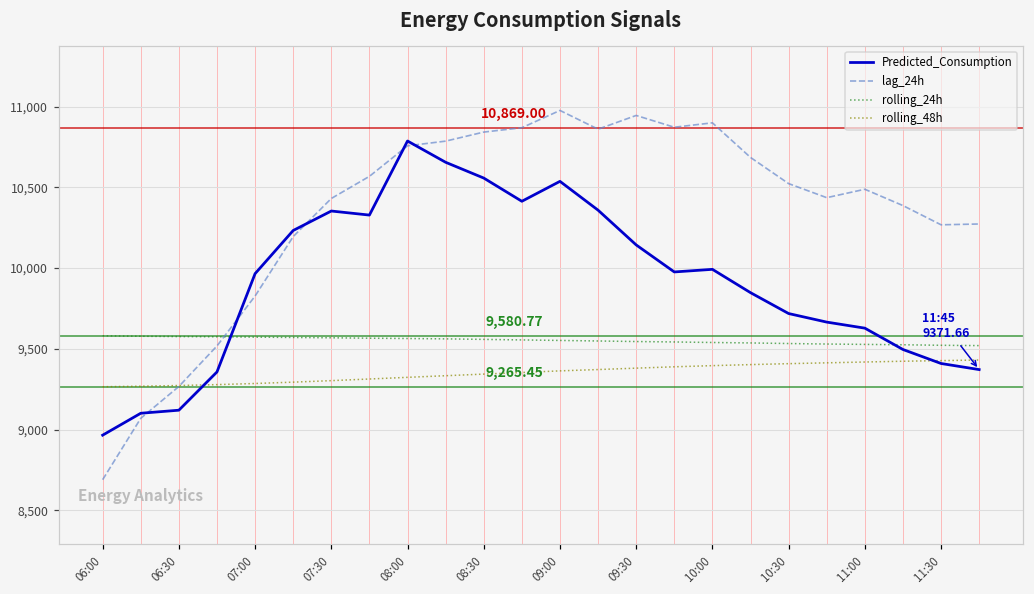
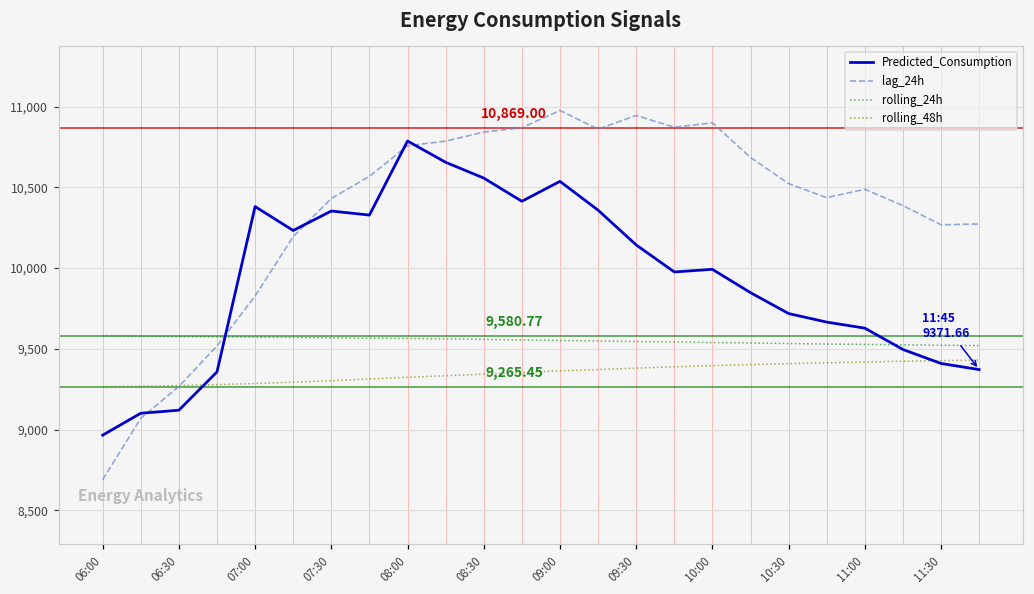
  {
    "Predicted_Consumption": {
      "06:00": "8,970",
      "06:30": "9,120",
-     "07:00": "9,970",
+     "07:00": "10,380",
      "07:30": "10,350",
      "08:00": "10,790",
      "08:30": "10,560",
      "09:00": "10,540",
      "09:30": "10,140",
      "10:00": "9,990",
      "10:30": "9,720",
      "11:00": "9,630"
    },
    "lag_24h": {
      "06:00": "8,690",
      "07:00": "9,830",
      "07:30": "10,430",
      "08:00": "10,760",
      "08:30": "10,840",
      "09:00": "10,980",
      "09:30": "10,950",
      "10:00": "10,900",
      "10:30": "10,520",
      "11:00": "10,490",
      "11:30": "10,270"
    },
    "rolling_24h": {
      "06:00": "9,580",
      "06:30": "9,580",
      "07:00": "9,570",
      "07:30": "9,570",
      "08:00": "9,560",
      "09:00": "9,550",
      "09:30": "9,550",
      "10:00": "9,540",
      "10:30": "9,530",
      "11:00": "9,530"
    },
    "rolling_48h": {
      "06:00": "9,270",
      "07:00": "9,290",
      "07:30": "9,300",
      "08:00": "9,320",
      "08:30": "9,340",
      "09:00": "9,360",
      "09:30": "9,380",
      "10:00": "9,400",
      "10:30": "9,410",
      "11:00": "9,420"
    }
  }
